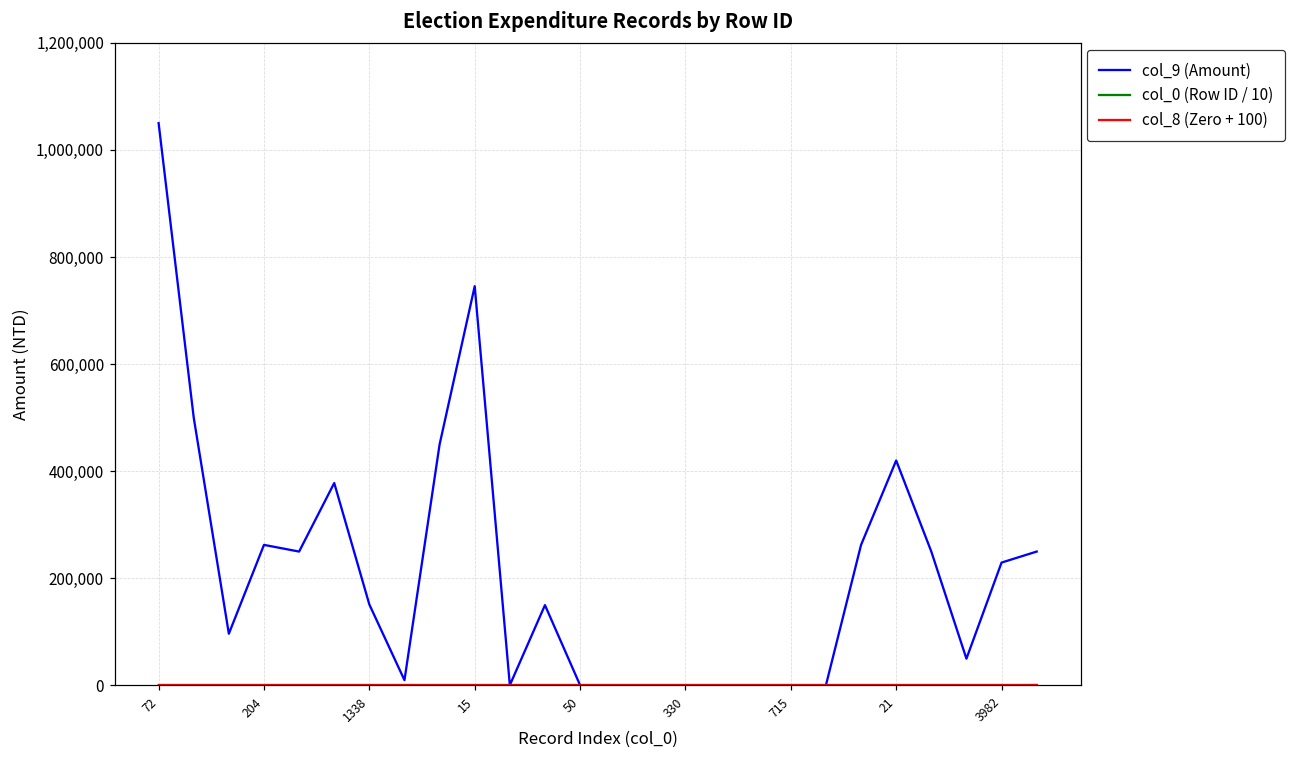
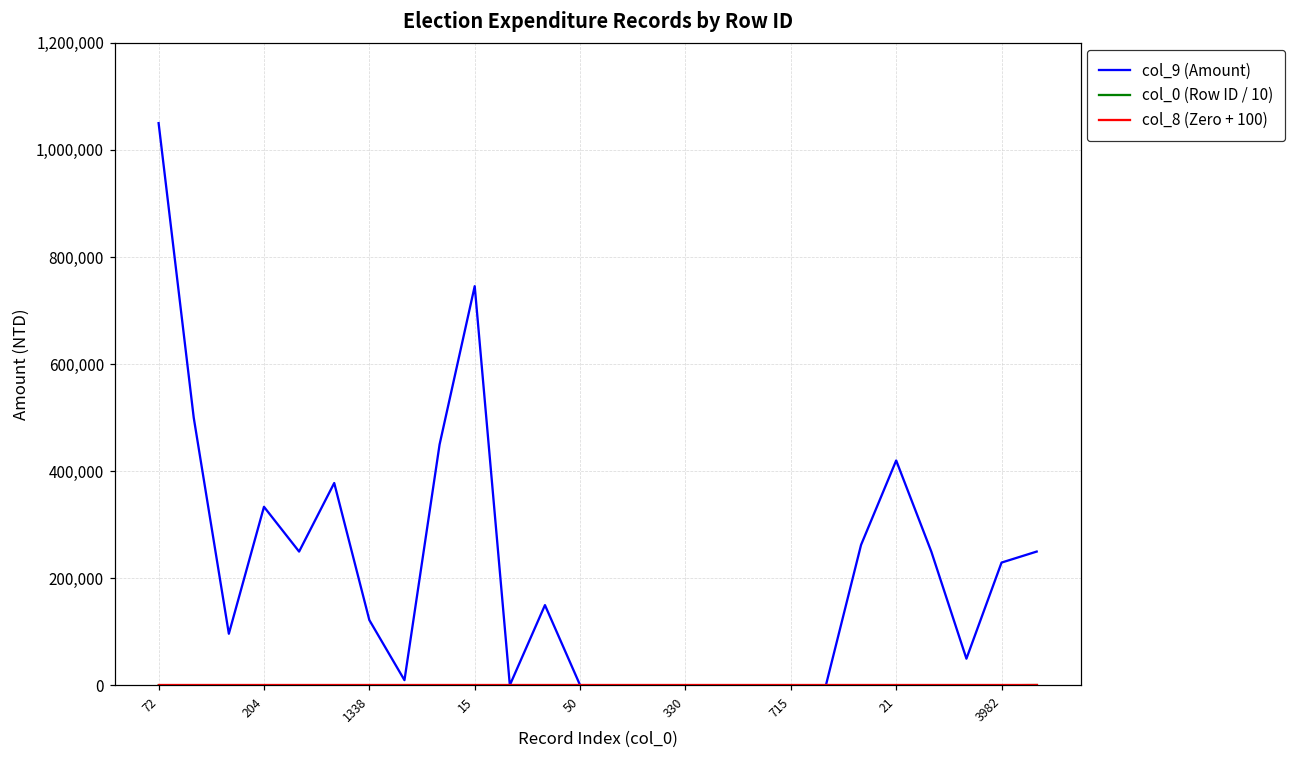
  {
    "col_9 (Amount)": {
      "72": "1,050,000",
-     "204": "260,000",
-     "1338": "150,000",
+     "204": "330,000",
+     "1338": "120,000",
      "15": "750,000",
      "21": "420,000",
      "3982": "230,000"
    },
    "col_8 (Zero + 100)": {
      "72": "0",
      "204": "0",
      "1338": "0",
      "15": "0",
      "21": "0",
      "3982": "0"
    }
  }
